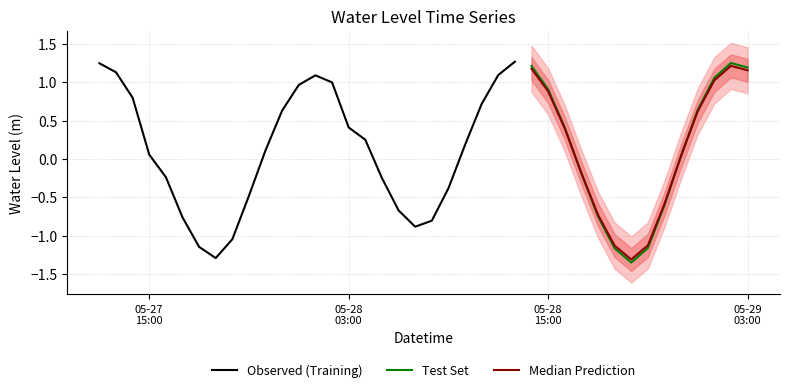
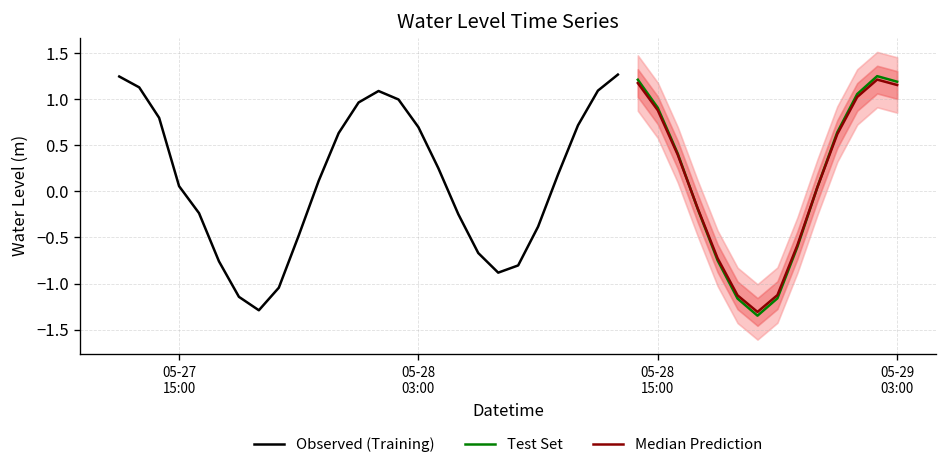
  {
    "Observed (Training)": {
      "05-27 15:00": 0.1,
-     "05-28 03:00": 0.4
+     "05-28 03:00": 0.7
    },
    "Test Set": {
      "05-29 03:00": 1.2
    },
    "Median Prediction": {
      "05-29 03:00": 1.2
    }
  }
